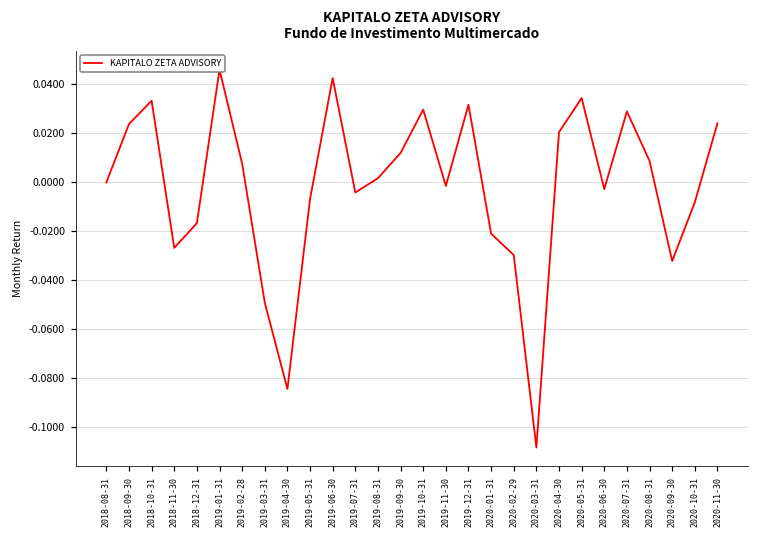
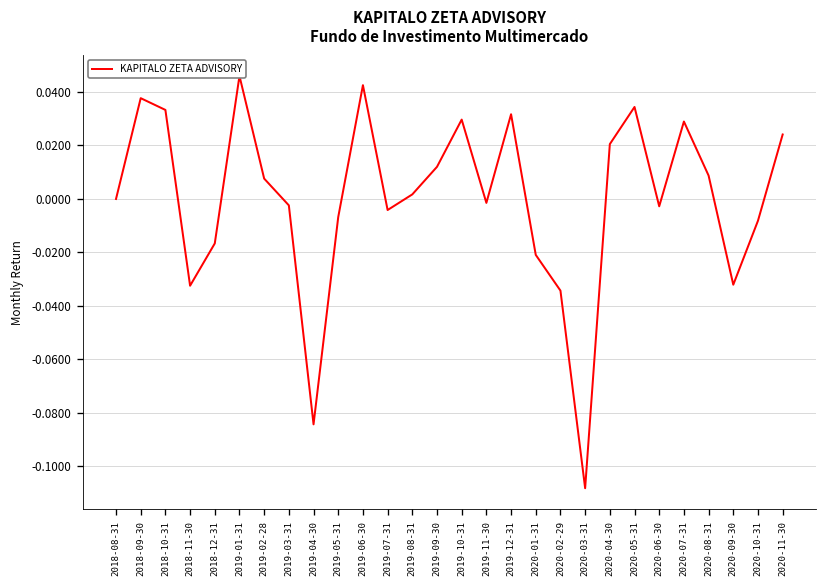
  {
    "2018-08-31": 0.000,
-   "2018-09-30": 0.024,
+   "2018-09-30": 0.038,
    "2018-10-31": 0.033,
-   "2018-11-30": -0.027,
+   "2018-11-30": -0.032,
    "2018-12-31": -0.017,
    "2019-02-28": 0.008,
-   "2019-03-31": -0.049,
+   "2019-03-31": -0.002,
    "2019-04-30": -0.084,
    "2019-05-31": -0.007,
    "2019-06-30": 0.043,
    "2019-07-31": -0.004,
    "2019-08-31": 0.002,
    "2019-09-30": 0.012,
    "2019-10-31": 0.030,
    "2019-11-30": -0.001,
    "2019-12-31": 0.032,
    "2020-01-31": -0.021,
-   "2020-02-29": -0.030,
+   "2020-02-29": -0.034,
    "2020-03-31": -0.108,
    "2020-04-30": 0.021,
    "2020-05-31": 0.034,
    "2020-06-30": -0.003,
    "2020-07-31": 0.029,
    "2020-08-31": 0.009,
    "2020-09-30": -0.032,
    "2020-10-31": -0.008,
    "2020-11-30": 0.024
  }
